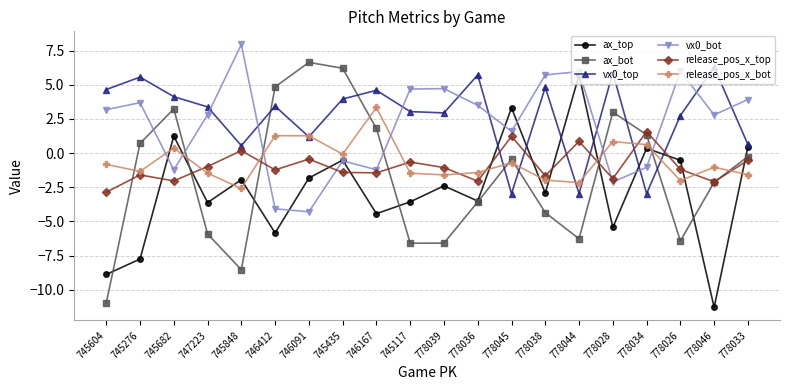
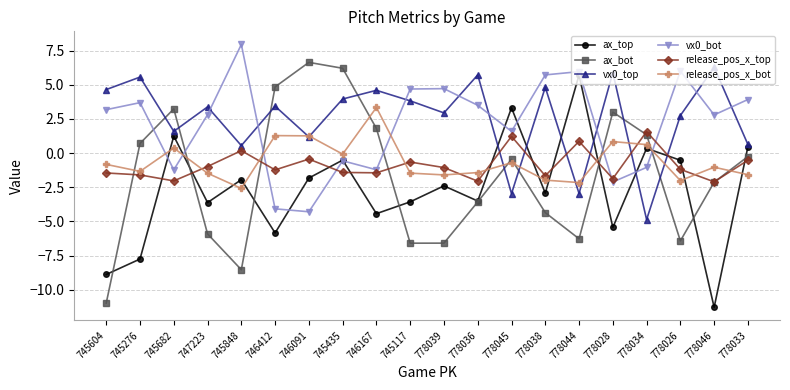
  {
    "ax_top": {
      "745604": -8.9,
      "745276": -7.8,
      "745682": 1.2,
      "747223": -3.6,
      "745848": -1.9,
      "746412": -5.8,
      "746091": -1.8,
      "746167": -4.4,
      "745117": -3.6,
      "778039": -2.4,
      "778045": 3.3,
      "778038": -2.9,
      "778028": -5.4,
      "778034": 0.4,
      "778026": -0.5,
      "778046": -11.3
    },
    "ax_bot": {
      "745604": -11.0,
      "745276": 0.7,
      "745682": 3.2,
      "747223": -5.9,
      "745848": -8.5,
      "746412": 4.8,
      "746091": 6.6,
      "745435": 6.2,
      "746167": 1.8,
      "745117": -6.6,
      "778039": -6.6,
      "778045": -0.5,
      "778038": -4.4,
      "778044": -6.3,
      "778028": 3.0,
      "778034": 1.3,
      "778026": -6.4,
      "778033": -0.2
    },
    "vx0_top": {
      "745604": 4.7,
      "745276": 5.6,
-     "745682": 4.1,
+     "745682": 1.6,
      "747223": 3.4,
      "745848": 0.6,
      "746412": 3.4,
      "745435": 4.0,
      "746167": 4.6,
-     "745117": 3.0,
+     "745117": 3.8,
      "778039": 2.9,
      "778036": 5.7,
      "778045": -3.0,
      "778038": 4.8,
      "778044": -3.0,
-     "778034": -3.0,
+     "778034": -4.9,
      "778026": 2.8
    },
    "vx0_bot": {
      "745604": 3.2,
      "745276": 3.7,
      "745682": -1.2,
      "747223": 2.8,
      "745848": 8.0,
      "746412": -4.1,
      "746091": -4.3,
      "746167": -1.2,
      "745117": 4.7,
      "778039": 4.7,
      "778036": 3.5,
      "778045": 1.6,
      "778038": 5.7,
      "778028": -2.1,
      "778034": -1.0,
      "778046": 2.8,
      "778033": 3.9
    },
    "release_pos_x_top": {
-     "745604": -2.9,
+     "745604": -1.5,
      "745276": -1.6,
      "745682": -2.0,
      "747223": -1.0,
      "745848": 0.2,
      "746412": -1.2,
      "746091": -0.4,
      "745435": -1.4,
      "746167": -1.4,
      "745117": -0.7,
      "778039": -1.1,
      "778036": -2.1,
      "778045": 1.2,
      "778038": -1.7,
      "778044": 0.9,
      "778028": -1.9,
      "778034": 1.6,
      "778026": -1.2,
      "778033": -0.5
    },
    "release_pos_x_bot": {
      "745604": -0.8,
      "745276": -1.3,
      "745682": 0.4,
      "747223": -1.5,
      "745848": -2.6,
      "746412": 1.3,
      "745435": -0.1,
      "746167": 3.3,
      "745117": -1.5,
      "778039": -1.6,
      "778036": -1.4,
      "778045": -0.7,
      "778038": -2.0,
      "778044": -2.2,
      "778028": 0.8,
      "778034": 0.6,
      "778026": -2.0,
      "778046": -1.0,
      "778033": -1.6
    }
  }
